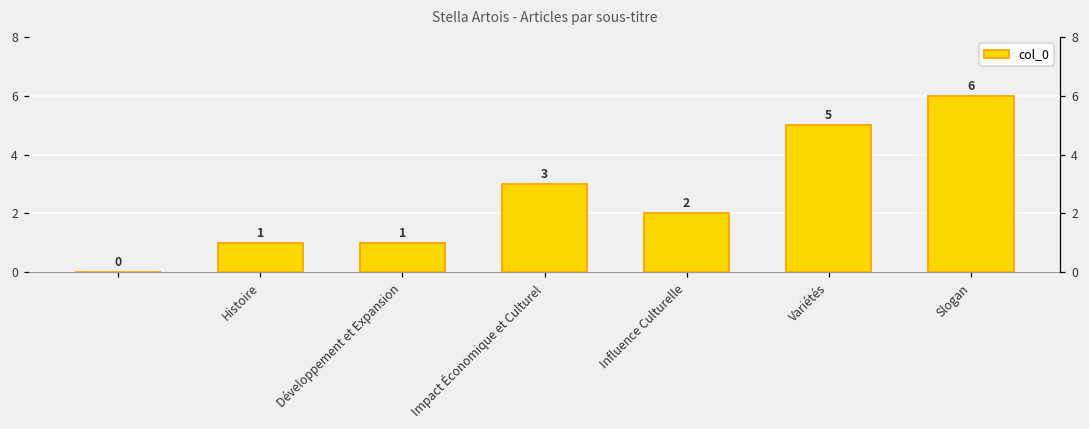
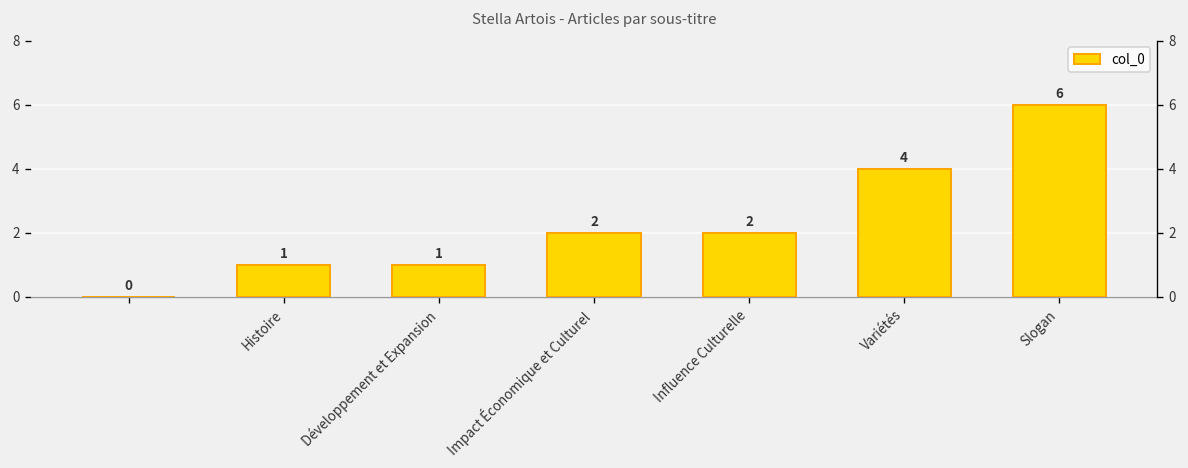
  {
    "Histoire": 1,
    "Développement et Expansion": 1,
-   "Impact Économique et Culturel": 3,
+   "Impact Économique et Culturel": 2,
    "Influence Culturelle": 2,
-   "Variétés": 5,
+   "Variétés": 4,
    "Slogan": 6
  }
